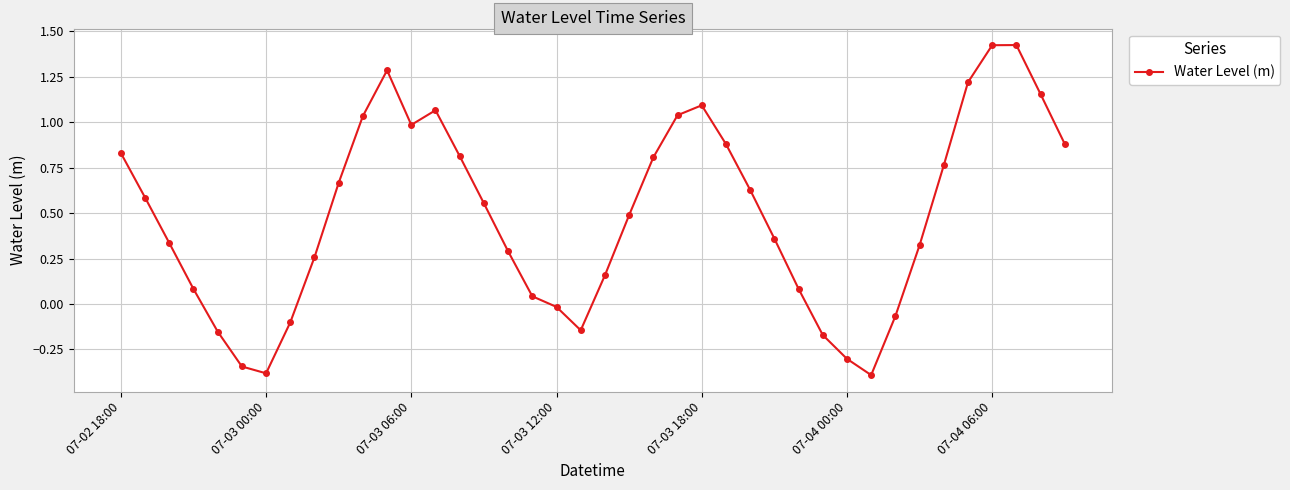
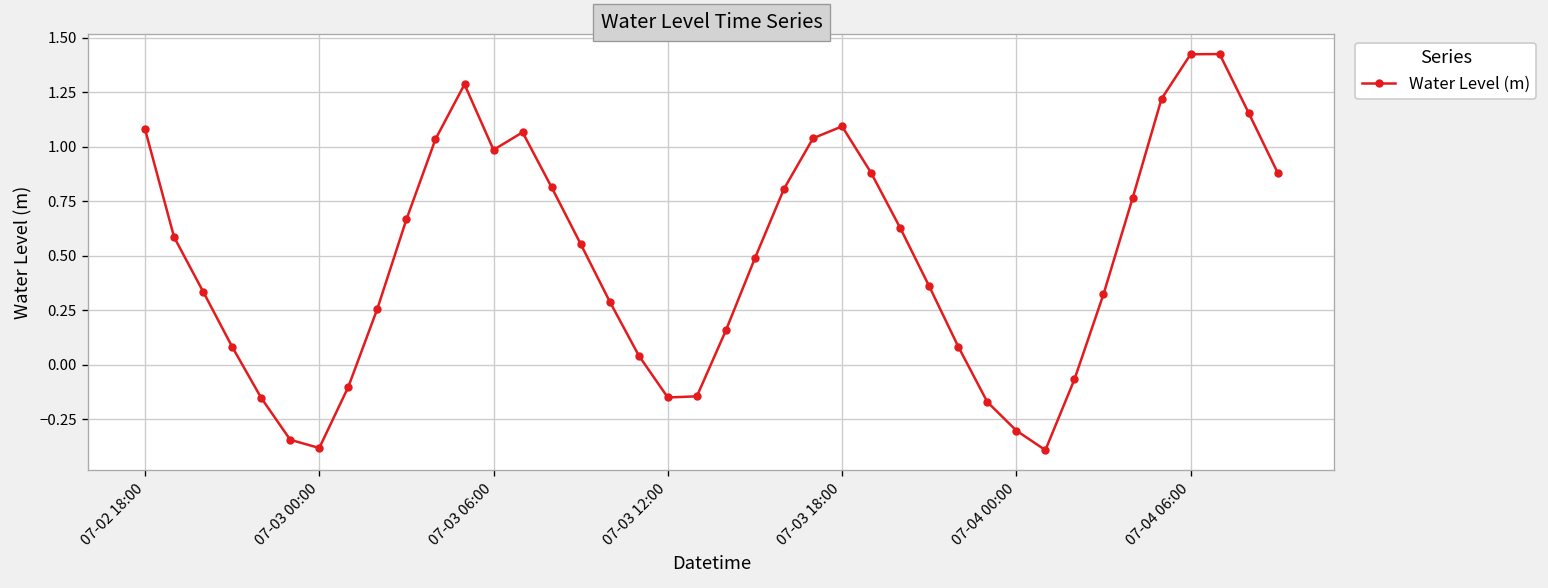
  {
-   "07-02 18:00": 0.83,
+   "07-02 18:00": 1.08,
    "07-03 00:00": -0.38,
    "07-03 06:00": 0.99,
-   "07-03 12:00": -0.02,
+   "07-03 12:00": -0.15,
    "07-03 18:00": 1.09,
    "07-04 00:00": -0.30,
    "07-04 06:00": 1.42
  }
